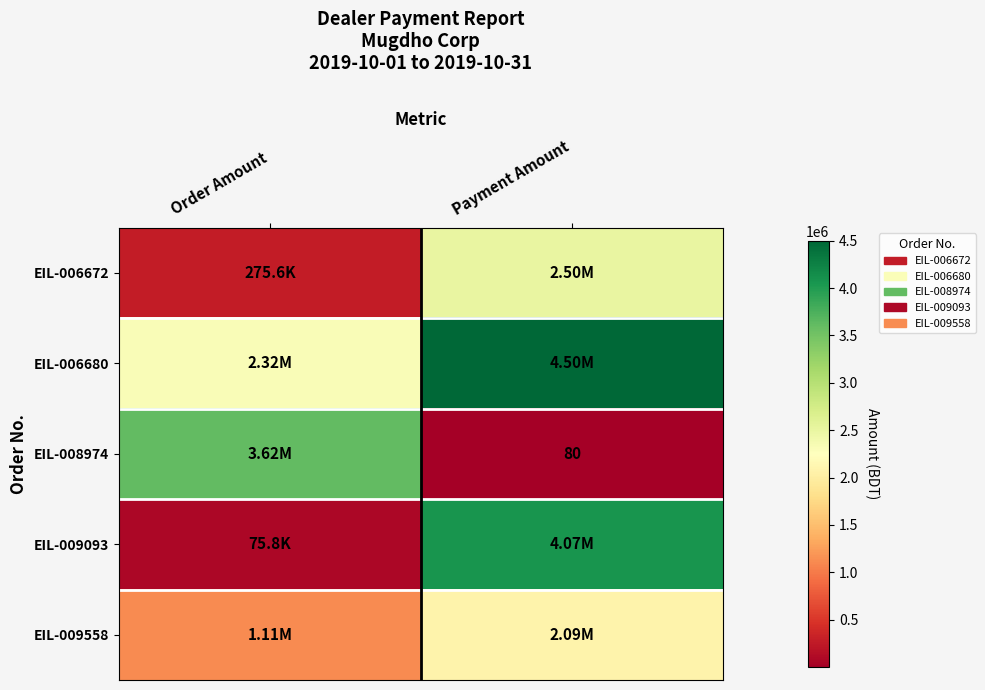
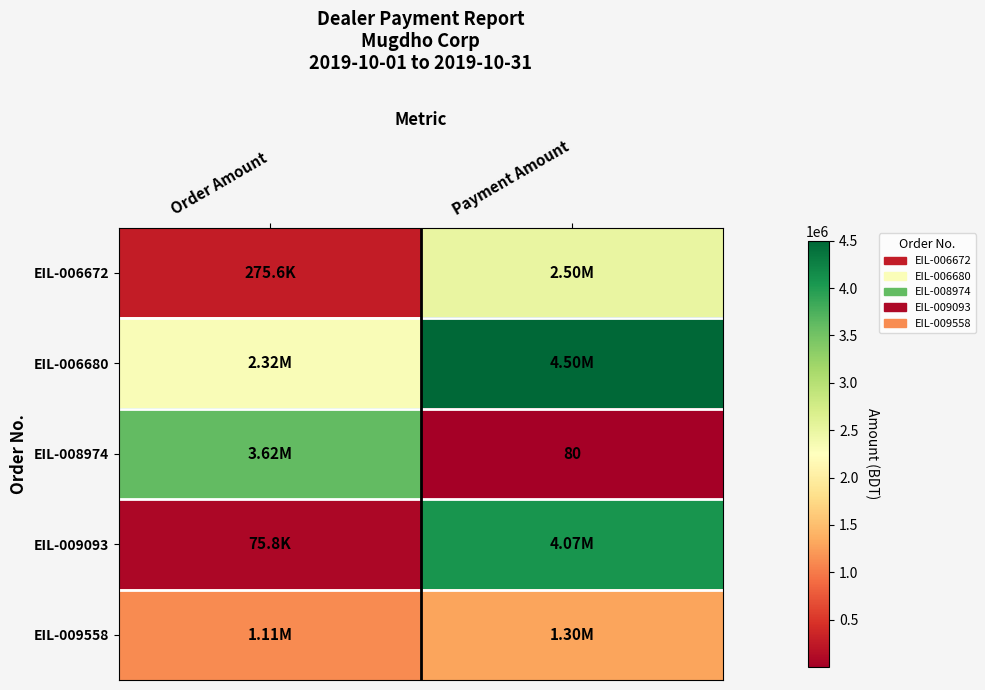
  {
    "EIL-006672": {
      "Order Amount": "275.6K",
      "Payment Amount": "2.50M"
    },
    "EIL-006680": {
      "Order Amount": "2.32M",
      "Payment Amount": "4.50M"
    },
    "EIL-008974": {
      "Order Amount": "3.62M",
      "Payment Amount": "80"
    },
    "EIL-009093": {
      "Order Amount": "75.8K",
      "Payment Amount": "4.07M"
    },
    "EIL-009558": {
      "Order Amount": "1.11M",
-     "Payment Amount": "2.09M"
+     "Payment Amount": "1.30M"
    }
  }
